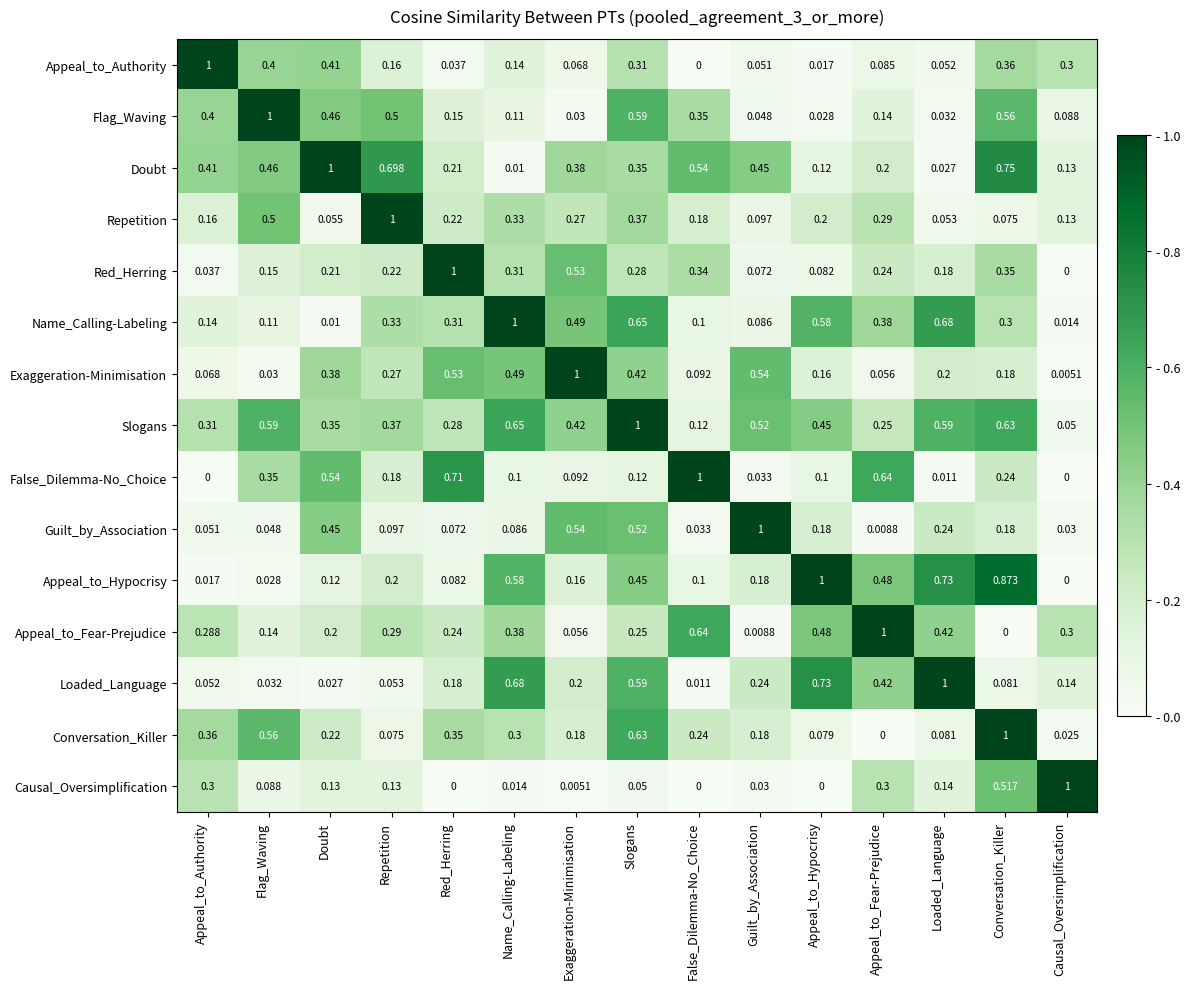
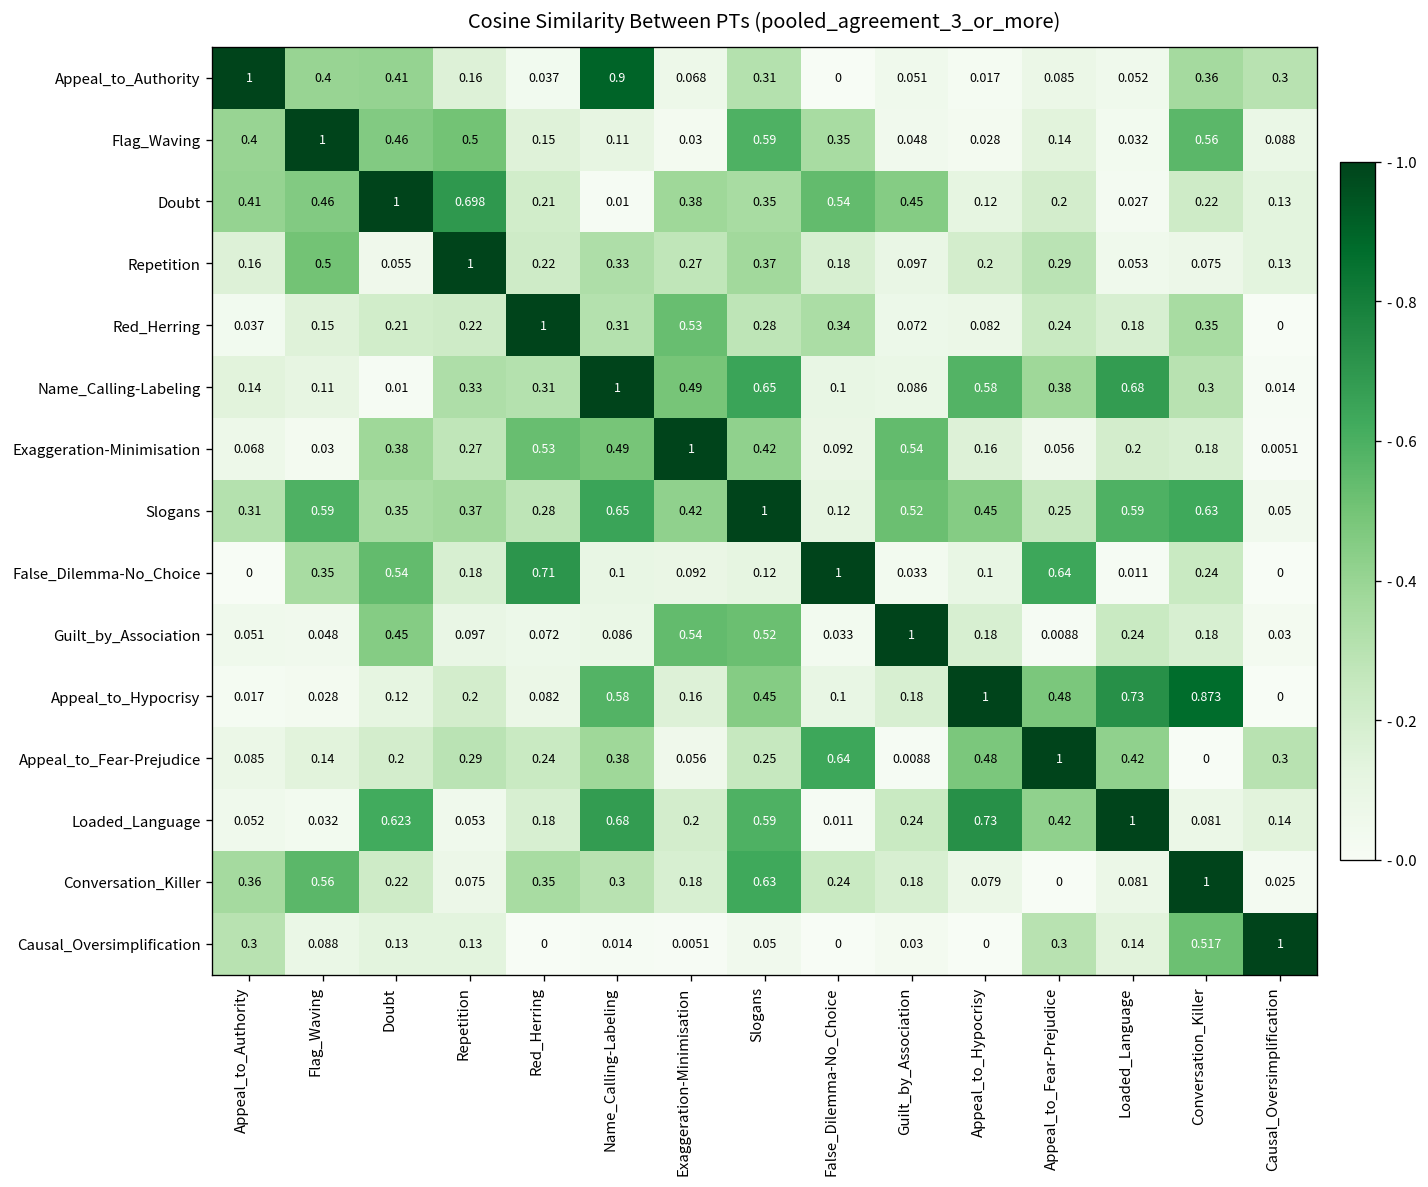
  {
    "Appeal_to_Authority": {
      "Appeal_to_Authority": 1,
      "Flag_Waving": 0.4,
      "Doubt": 0.41,
      "Repetition": 0.16,
      "Red_Herring": 0.037,
-     "Name_Calling-Labeling": 0.14,
+     "Name_Calling-Labeling": 0.9,
      "Exaggeration-Minimisation": 0.068,
      "Slogans": 0.31,
      "False_Dilemma-No_Choice": 0,
      "Guilt_by_Association": 0.051,
      "Appeal_to_Hypocrisy": 0.017,
      "Appeal_to_Fear-Prejudice": 0.085,
      "Loaded_Language": 0.052,
      "Conversation_Killer": 0.36,
      "Causal_Oversimplification": 0.3
    },
    "Doubt": {
      "Appeal_to_Authority": 0.41,
      "Flag_Waving": 0.46,
      "Doubt": 1,
      "Repetition": 0.698,
      "Red_Herring": 0.21,
      "Name_Calling-Labeling": 0.01,
      "Exaggeration-Minimisation": 0.38,
      "Slogans": 0.35,
      "False_Dilemma-No_Choice": 0.54,
      "Guilt_by_Association": 0.45,
      "Appeal_to_Hypocrisy": 0.12,
      "Appeal_to_Fear-Prejudice": 0.2,
      "Loaded_Language": 0.027,
-     "Conversation_Killer": 0.75,
+     "Conversation_Killer": 0.22,
      "Causal_Oversimplification": 0.13
    },
    "Appeal_to_Fear-Prejudice": {
-     "Appeal_to_Authority": 0.288,
+     "Appeal_to_Authority": 0.085,
      "Flag_Waving": 0.14,
      "Doubt": 0.2,
      "Repetition": 0.29,
      "Red_Herring": 0.24,
      "Name_Calling-Labeling": 0.38,
      "Exaggeration-Minimisation": 0.056,
      "Slogans": 0.25,
      "False_Dilemma-No_Choice": 0.64,
      "Guilt_by_Association": 0.0088,
      "Appeal_to_Hypocrisy": 0.48,
      "Appeal_to_Fear-Prejudice": 1,
      "Loaded_Language": 0.42,
      "Conversation_Killer": 0,
      "Causal_Oversimplification": 0.3
    },
    "Loaded_Language": {
      "Appeal_to_Authority": 0.052,
      "Flag_Waving": 0.032,
-     "Doubt": 0.027,
+     "Doubt": 0.623,
      "Repetition": 0.053,
      "Red_Herring": 0.18,
      "Name_Calling-Labeling": 0.68,
      "Exaggeration-Minimisation": 0.2,
      "Slogans": 0.59,
      "False_Dilemma-No_Choice": 0.011,
      "Guilt_by_Association": 0.24,
      "Appeal_to_Hypocrisy": 0.73,
      "Appeal_to_Fear-Prejudice": 0.42,
      "Loaded_Language": 1,
      "Conversation_Killer": 0.081,
      "Causal_Oversimplification": 0.14
    }
  }
